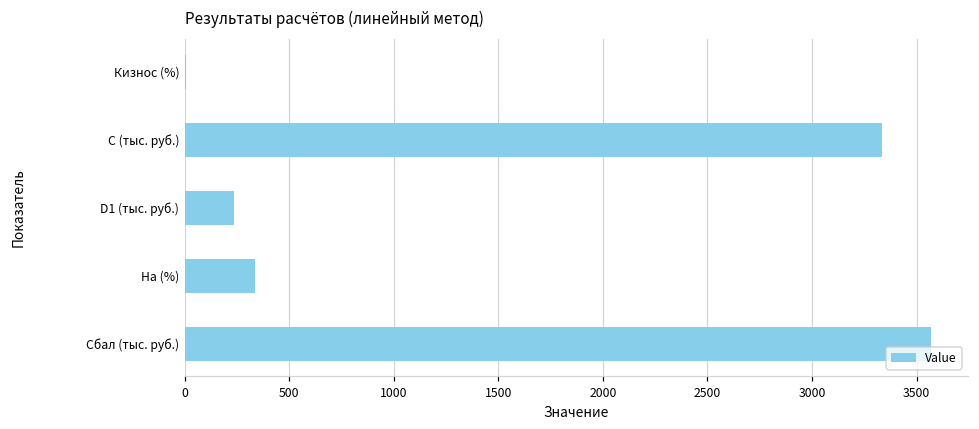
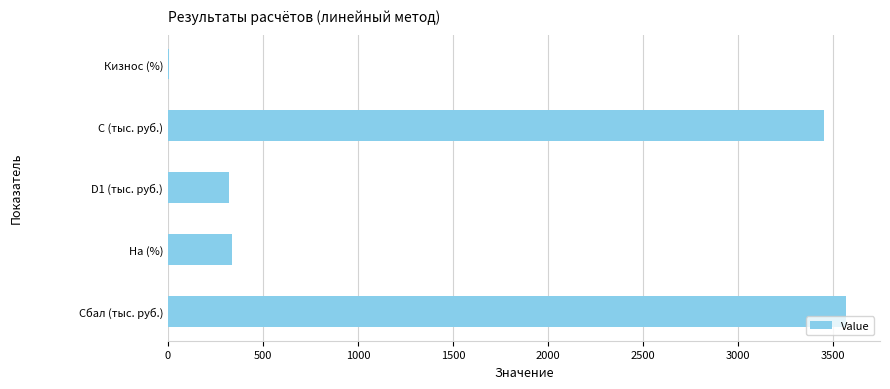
  {
-   "C (тыс. руб.)": 3330,
-   "D1 (тыс. руб.)": 230,
+   "C (тыс. руб.)": 3450,
+   "D1 (тыс. руб.)": 320,
    "Ha (%)": 340,
    "Сбал (тыс. руб.)": 3570
  }
